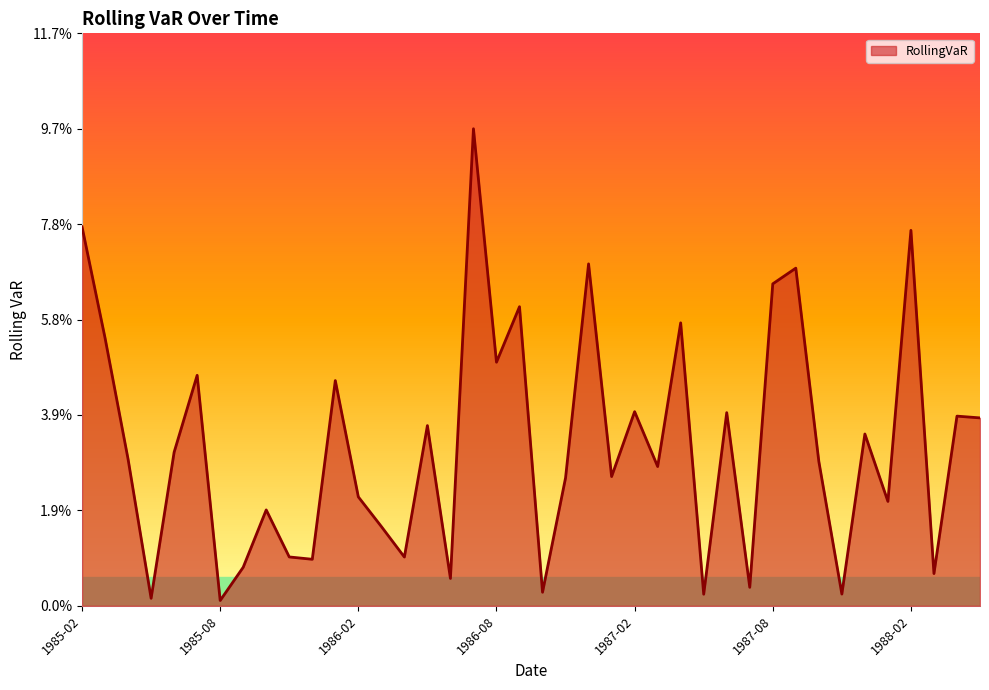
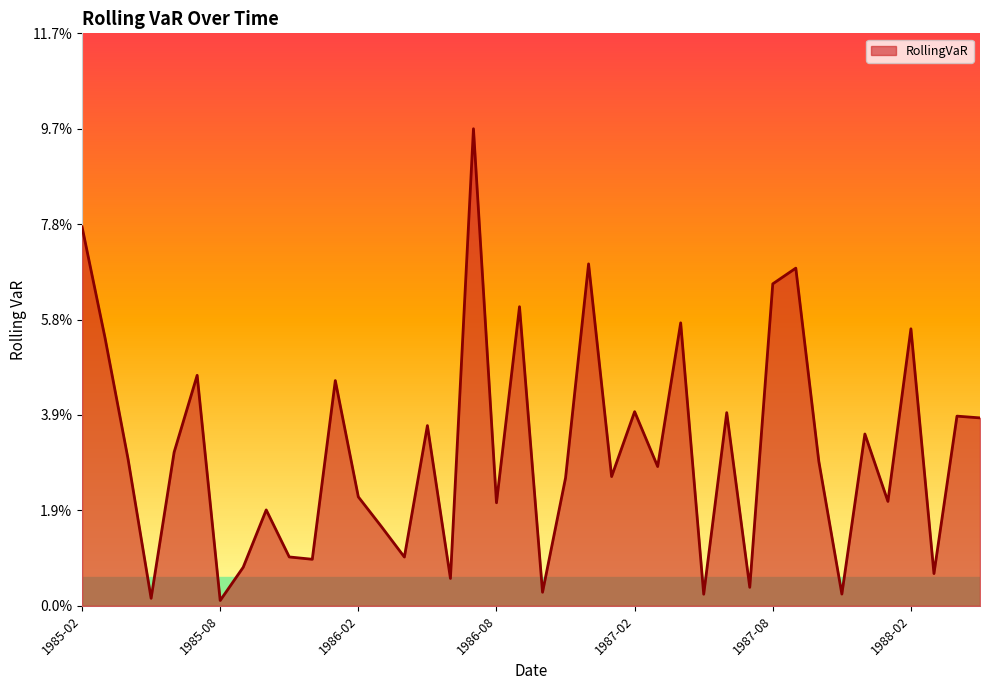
  {
    "1985-02": "7.7%",
    "1985-08": "0.1%",
    "1986-02": "2.2%",
-   "1986-08": "5.0%",
+   "1986-08": "2.1%",
    "1987-02": "4.0%",
    "1987-08": "6.6%",
-   "1988-02": "7.6%"
+   "1988-02": "5.6%"
  }
